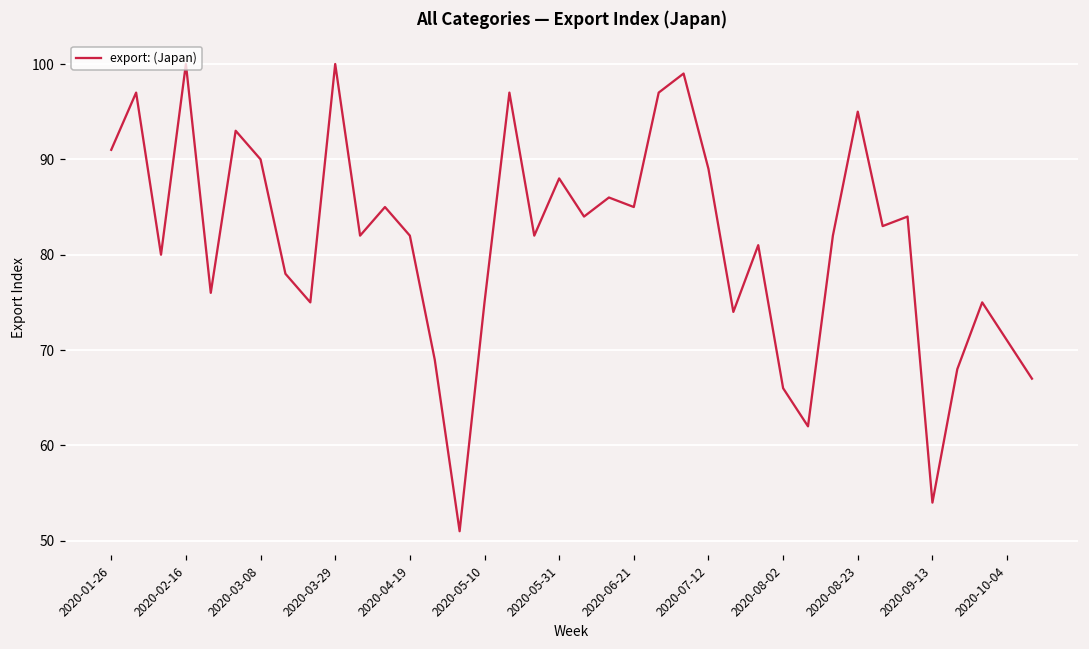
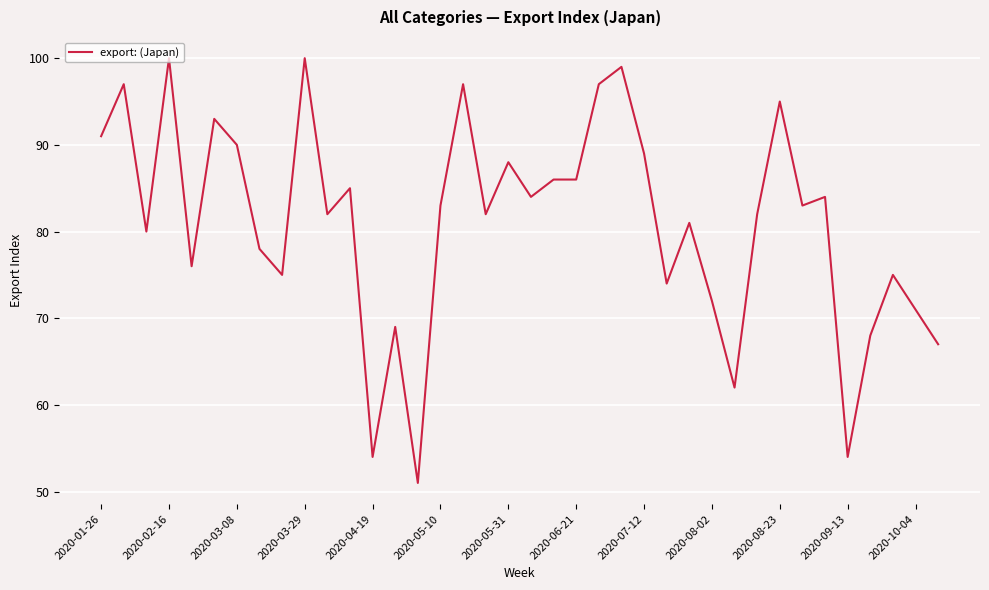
  {
    "2020-01-26": 91,
    "2020-03-08": 90,
    "2020-03-29": 100,
-   "2020-04-19": 82,
-   "2020-05-10": 75,
+   "2020-04-19": 54,
+   "2020-05-10": 83,
    "2020-05-31": 88,
-   "2020-06-21": 85,
+   "2020-06-21": 86,
    "2020-07-12": 89,
-   "2020-08-02": 66,
+   "2020-08-02": 72,
    "2020-08-23": 95,
    "2020-09-13": 54,
    "2020-10-04": 71
  }
